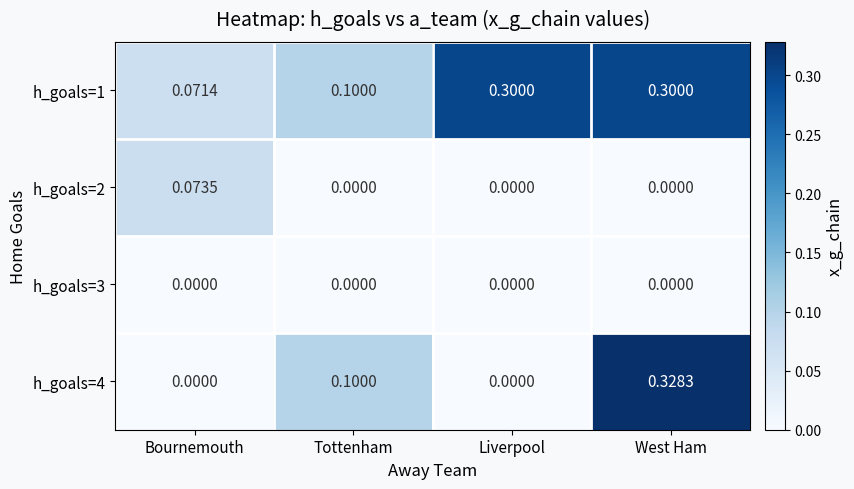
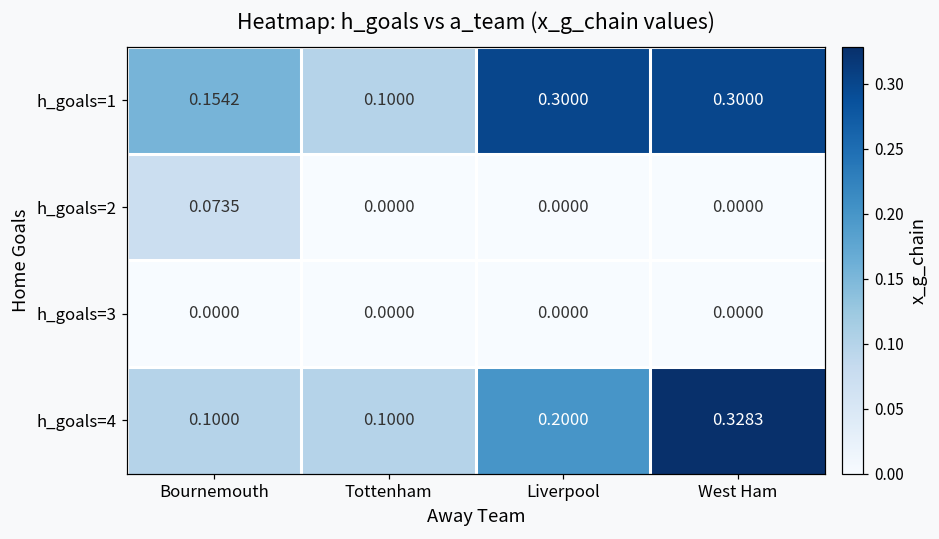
  {
    "h_goals=1": {
-     "Bournemouth": 0.0714,
+     "Bournemouth": 0.1542,
      "Tottenham": 0.1000,
      "Liverpool": 0.3000,
      "West Ham": 0.3000
    },
    "h_goals=2": {
      "Bournemouth": 0.0735,
      "Tottenham": 0.0000,
      "Liverpool": 0.0000,
      "West Ham": 0.0000
    },
    "h_goals=3": {
      "Bournemouth": 0.0000,
      "Tottenham": 0.0000,
      "Liverpool": 0.0000,
      "West Ham": 0.0000
    },
    "h_goals=4": {
-     "Bournemouth": 0.0000,
+     "Bournemouth": 0.1000,
      "Tottenham": 0.1000,
-     "Liverpool": 0.0000,
+     "Liverpool": 0.2000,
      "West Ham": 0.3283
    }
  }
